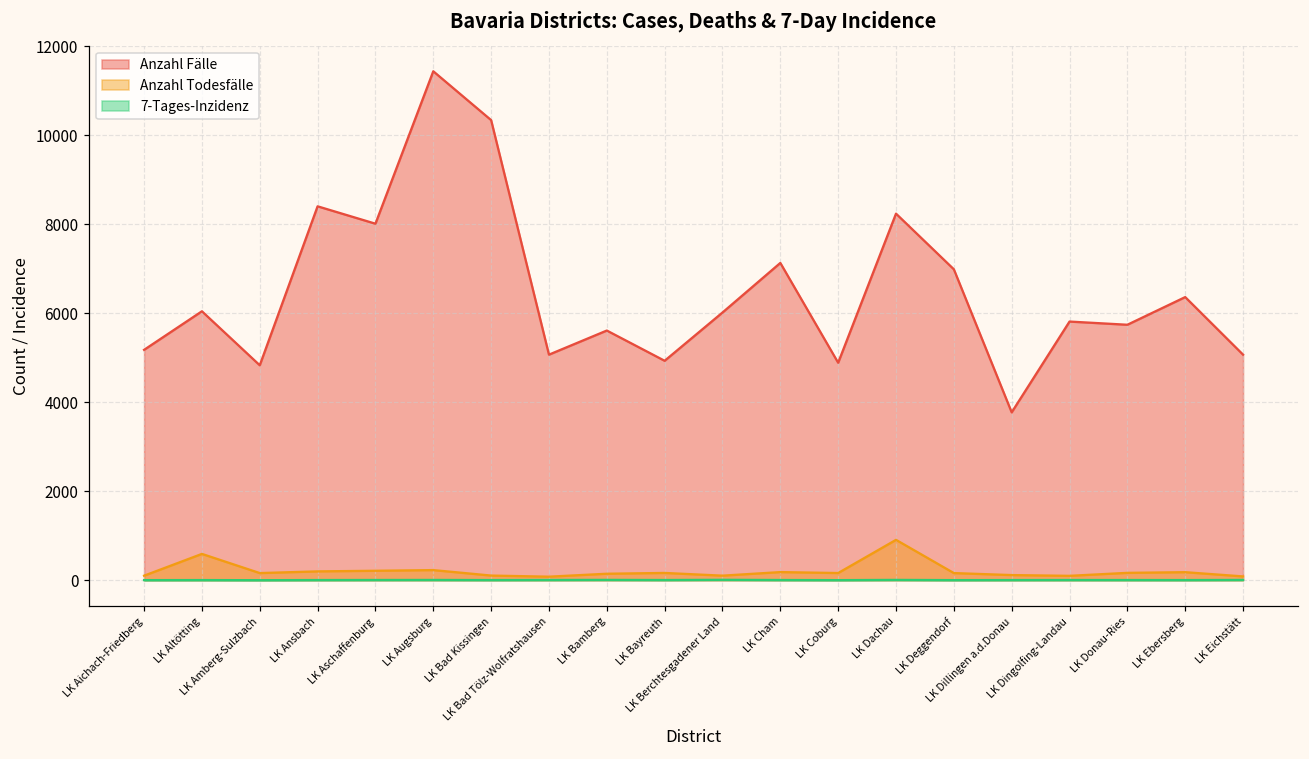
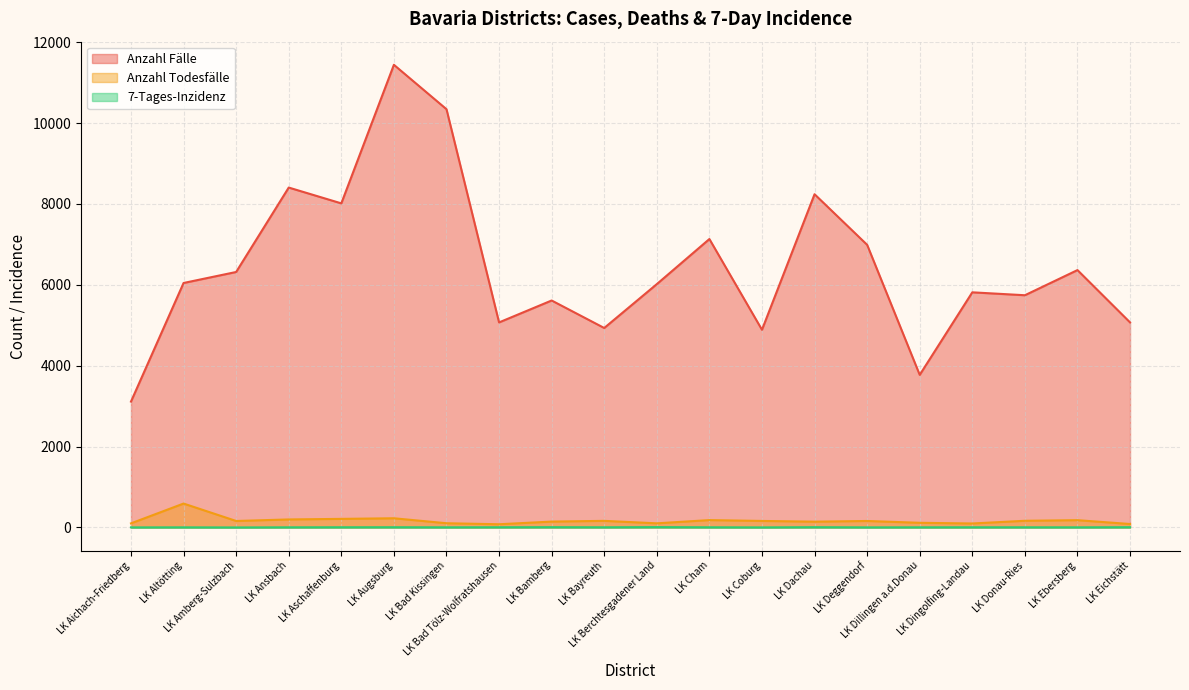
  {
    "Anzahl Fälle": {
-     "LK Aichach-Friedberg": 5200,
+     "LK Aichach-Friedberg": 3100,
      "LK Altötting": 6000,
-     "LK Amberg-Sulzbach": 4800,
+     "LK Amberg-Sulzbach": 6300,
      "LK Ansbach": 8400,
      "LK Aschaffenburg": 8000,
      "LK Augsburg": 11400,
      "LK Bad Kissingen": 10300,
      "LK Bad Tölz-Wolfratshausen": 5100,
      "LK Bamberg": 5600,
      "LK Bayreuth": 4900,
      "LK Berchtesgadener Land": 6000,
      "LK Cham": 7100,
      "LK Coburg": 4900,
      "LK Dachau": 8200,
      "LK Deggendorf": 7000,
      "LK Dillingen a.d.Donau": 3800,
      "LK Dingolfing-Landau": 5800,
      "LK Donau-Ries": 5700,
      "LK Ebersberg": 6400,
      "LK Eichstätt": 5100
    },
    "Anzahl Todesfälle": {
      "LK Aichach-Friedberg": 100,
      "LK Altötting": 600,
      "LK Amberg-Sulzbach": 200,
      "LK Ansbach": 200,
      "LK Aschaffenburg": 200,
      "LK Augsburg": 200,
      "LK Bad Kissingen": 100,
      "LK Bad Tölz-Wolfratshausen": 100,
      "LK Bamberg": 100,
      "LK Bayreuth": 200,
      "LK Berchtesgadener Land": 100,
      "LK Cham": 200,
      "LK Coburg": 200,
-     "LK Dachau": 900,
+     "LK Dachau": 100,
      "LK Deggendorf": 200,
      "LK Dillingen a.d.Donau": 100,
      "LK Dingolfing-Landau": 100,
      "LK Donau-Ries": 200,
      "LK Ebersberg": 200,
      "LK Eichstätt": 100
    },
    "7-Tages-Inzidenz": {
      "LK Aichach-Friedberg": 0,
      "LK Altötting": 0,
      "LK Amberg-Sulzbach": 0,
      "LK Ansbach": 0,
      "LK Aschaffenburg": 0,
      "LK Augsburg": 0,
      "LK Bad Kissingen": 0,
      "LK Bad Tölz-Wolfratshausen": 0,
      "LK Bamberg": 0,
      "LK Bayreuth": 0,
      "LK Berchtesgadener Land": 0,
      "LK Cham": 0,
      "LK Coburg": 0,
      "LK Dachau": 0,
      "LK Deggendorf": 0,
      "LK Dillingen a.d.Donau": 0,
      "LK Dingolfing-Landau": 0,
      "LK Donau-Ries": 0,
      "LK Ebersberg": 0,
      "LK Eichstätt": 0
    }
  }
